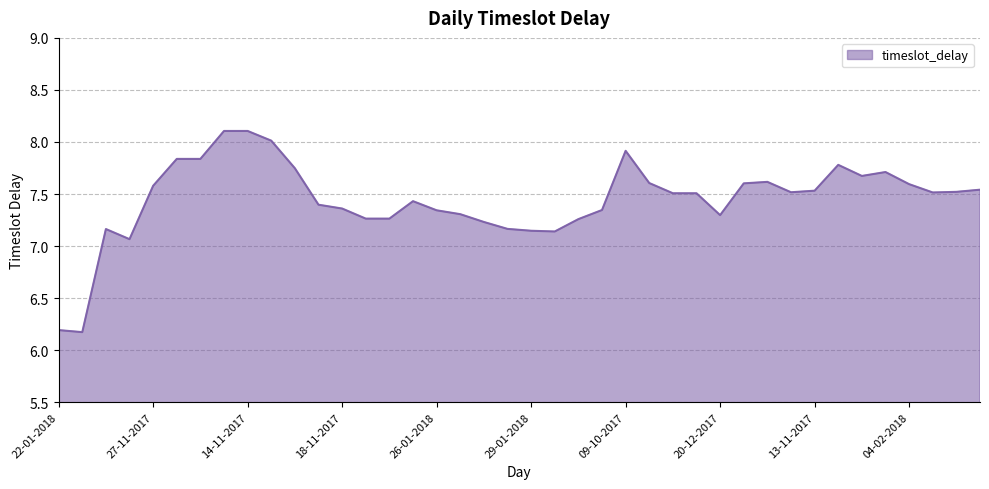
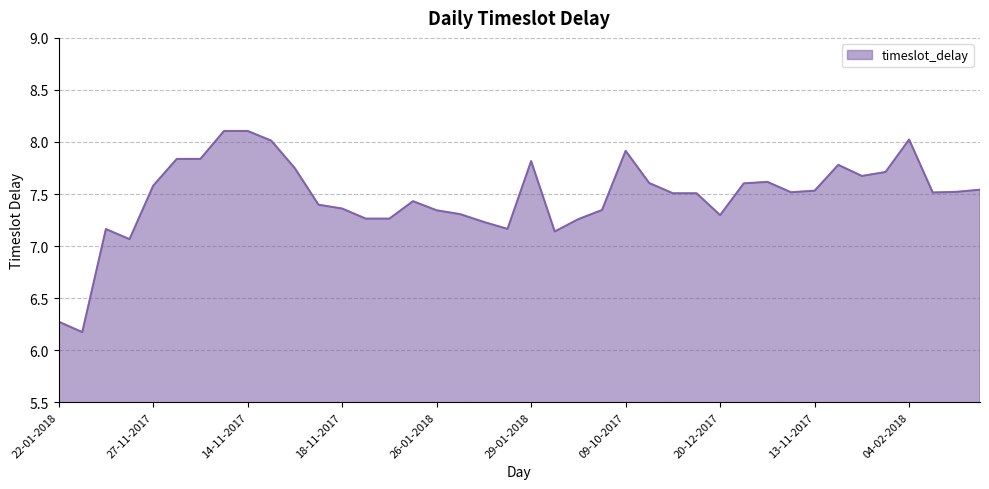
  {
-   "22-01-2018": 6.19,
+   "22-01-2018": 6.27,
    "27-11-2017": 7.58,
    "14-11-2017": 8.11,
    "18-11-2017": 7.36,
    "26-01-2018": 7.34,
-   "29-01-2018": 7.15,
+   "29-01-2018": 7.82,
    "09-10-2017": 7.92,
    "20-12-2017": 7.30,
    "13-11-2017": 7.53,
-   "04-02-2018": 7.60
+   "04-02-2018": 8.02
  }
